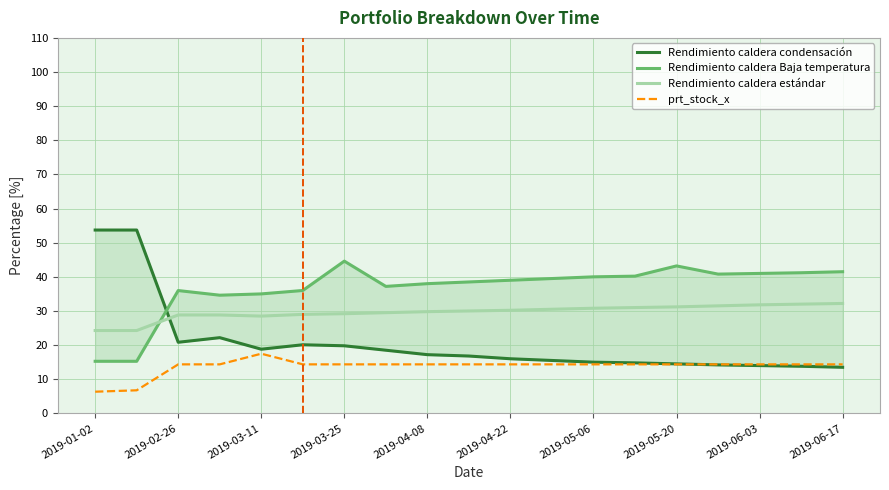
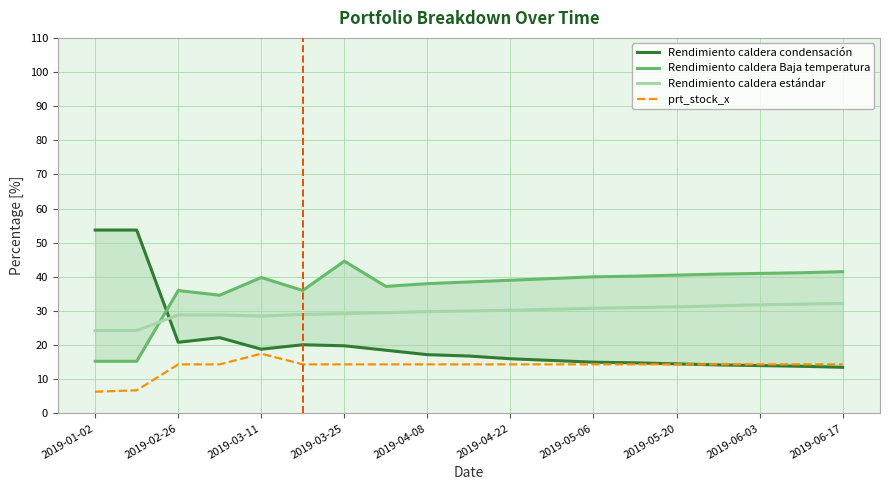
  {
    "Rendimiento caldera condensación": {
      "2019-02-26": 21,
      "2019-03-11": 19,
      "2019-03-25": 20,
      "2019-04-08": 17,
      "2019-04-22": 16,
      "2019-06-17": 14
    },
    "Rendimiento caldera Baja temperatura": {
      "2019-01-02": 15,
-     "2019-03-11": 35,
-     "2019-05-20": 43
+     "2019-03-11": 40,
+     "2019-05-20": 41
    },
    "prt_stock_x": {
      "2019-01-02": 6,
      "2019-02-26": 14,
      "2019-03-11": 17,
      "2019-03-25": 14,
      "2019-04-08": 14,
      "2019-04-22": 14,
      "2019-06-17": 14
    }
  }
